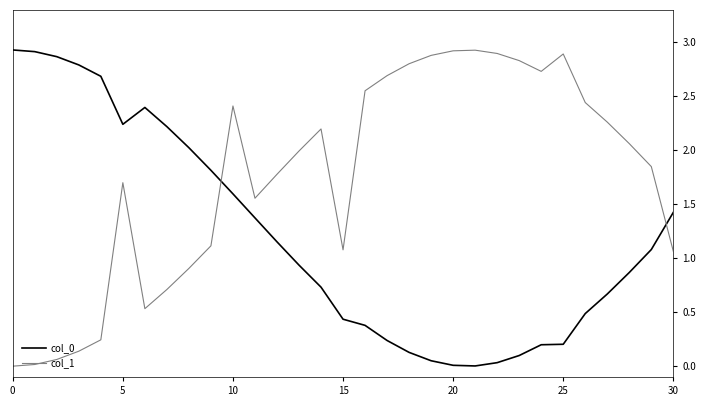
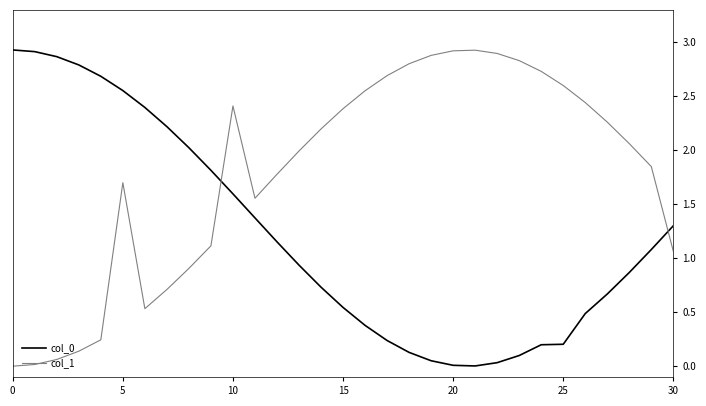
  {
    "col_0": {
      "0": 2.93,
-     "5": 2.24,
+     "5": 2.55,
      "10": 1.60,
-     "15": 0.44,
+     "15": 0.54,
      "20": 0.01,
      "25": 0.20,
-     "30": 1.42
+     "30": 1.30
    },
    "col_1": {
      "0": 0.00,
      "5": 1.70,
      "10": 2.41,
-     "15": 1.08,
+     "15": 2.38,
      "20": 2.92,
-     "25": 2.89,
+     "25": 2.60,
      "30": 1.06
    }
  }
